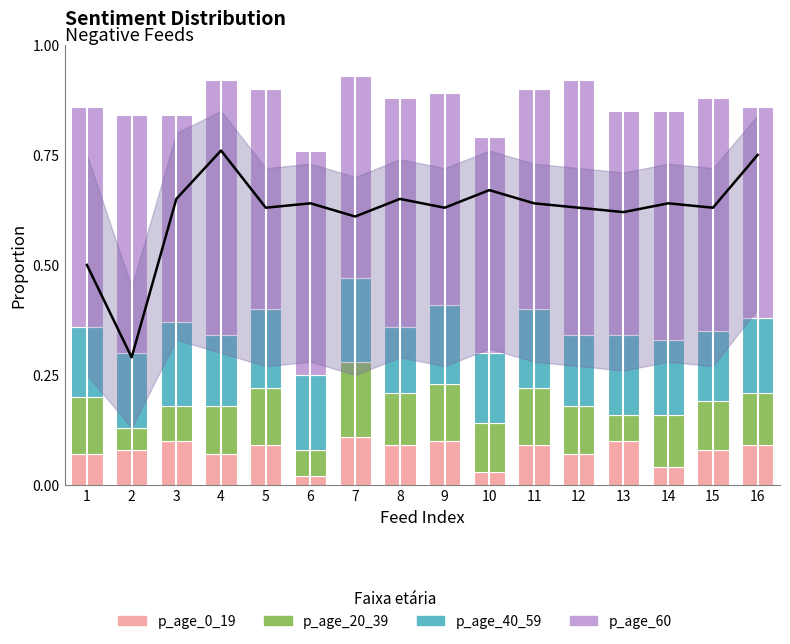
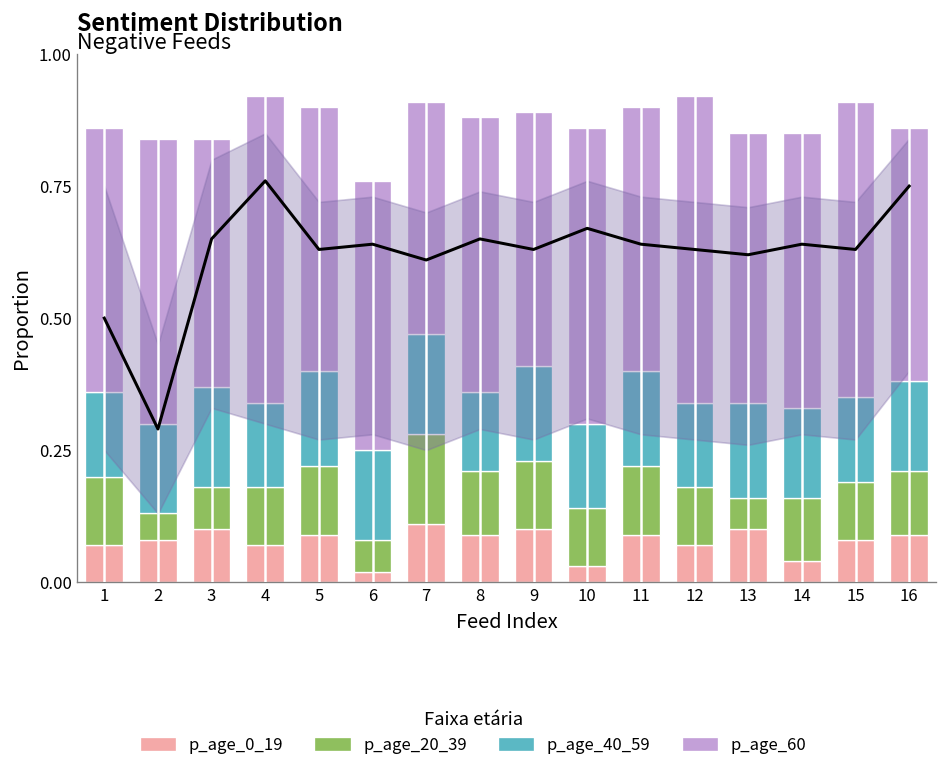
  {
    "p_age_0_19": {
      "1": 0.07,
      "2": 0.08,
      "3": 0.10,
      "4": 0.07,
      "5": 0.09,
      "6": 0.02,
      "7": 0.11,
      "8": 0.09,
      "9": 0.10,
      "10": 0.03,
      "11": 0.09,
      "12": 0.07,
      "13": 0.10,
      "14": 0.04,
      "15": 0.08,
      "16": 0.09
    },
    "p_age_20_39": {
      "1": 0.13,
      "2": 0.05,
      "3": 0.08,
      "4": 0.11,
      "5": 0.13,
      "6": 0.06,
      "7": 0.17,
      "8": 0.12,
      "9": 0.13,
      "10": 0.11,
      "11": 0.13,
      "12": 0.11,
      "13": 0.06,
      "14": 0.12,
      "15": 0.11,
      "16": 0.12
    },
    "p_age_40_59": {
      "1": 0.16,
      "2": 0.17,
      "3": 0.19,
      "4": 0.16,
      "5": 0.18,
      "6": 0.17,
      "7": 0.19,
      "8": 0.15,
      "9": 0.18,
      "10": 0.16,
      "11": 0.18,
      "12": 0.16,
      "13": 0.18,
      "14": 0.17,
      "15": 0.16,
      "16": 0.17
    },
    "p_age_60": {
      "1": 0.50,
      "2": 0.54,
      "3": 0.47,
      "4": 0.58,
      "5": 0.50,
      "6": 0.51,
-     "7": 0.46,
+     "7": 0.44,
      "8": 0.52,
      "9": 0.48,
-     "10": 0.49,
+     "10": 0.56,
      "11": 0.50,
      "12": 0.58,
      "13": 0.51,
      "14": 0.52,
-     "15": 0.53,
+     "15": 0.56,
      "16": 0.48
    }
  }
